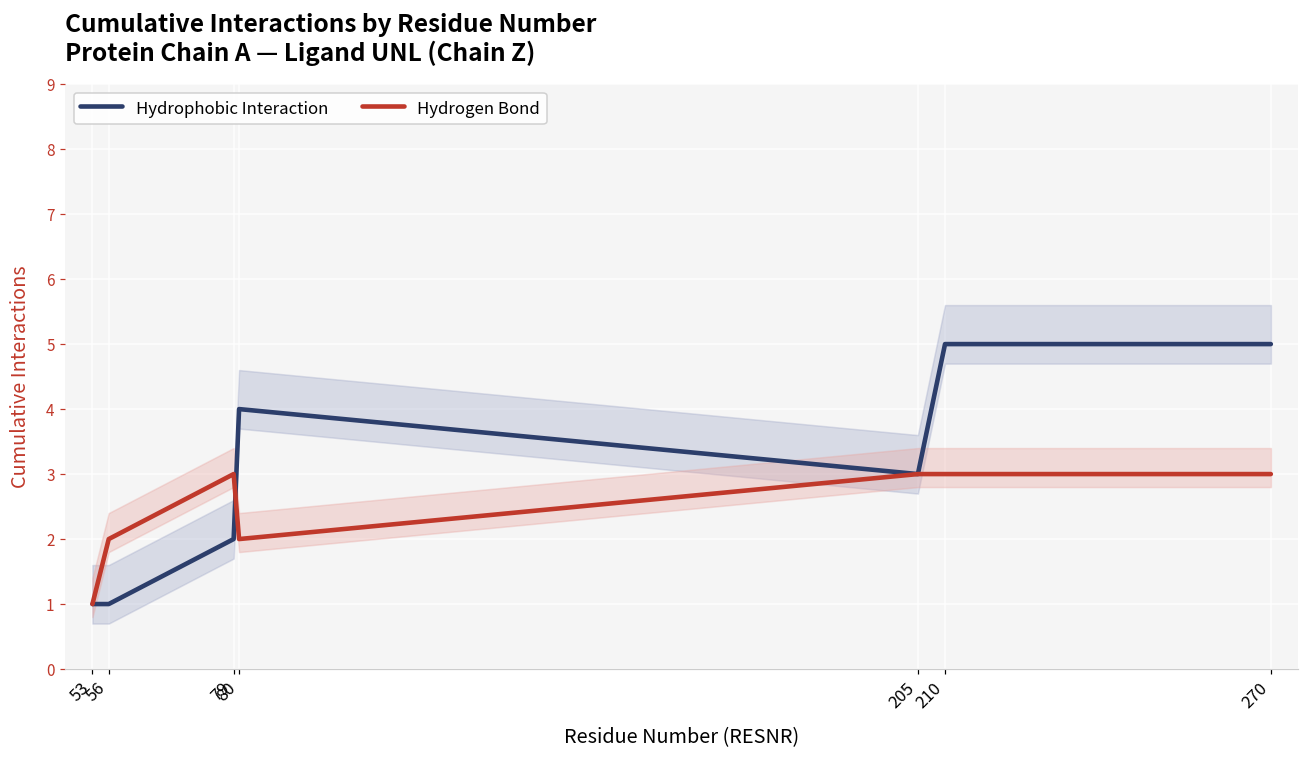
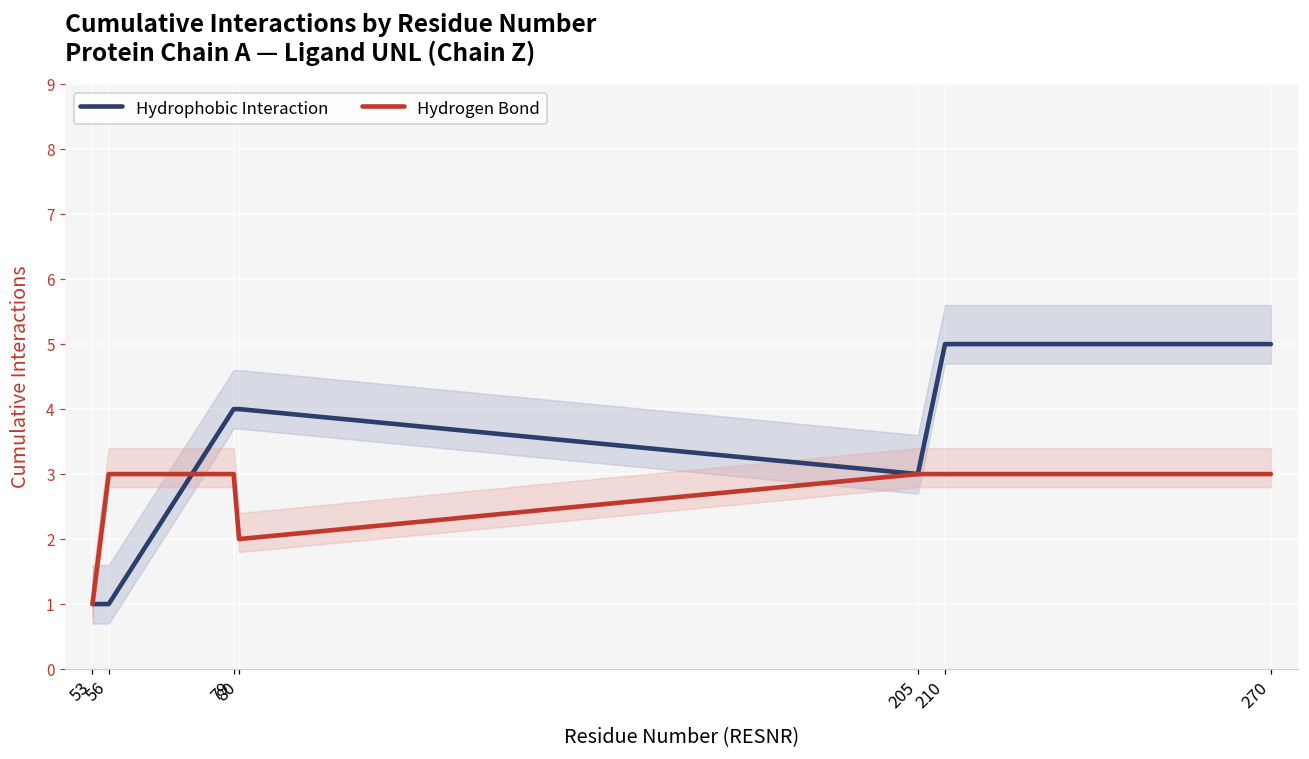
  {
    "Hydrophobic Interaction": {
      "56": 1,
-     "79": 2,
+     "79": 4,
      "80": 4,
      "210": 5,
      "270": 5
    },
    "Hydrogen Bond": {
-     "56": 2,
+     "56": 3,
      "79": 3,
      "80": 2,
      "210": 3,
      "270": 3
    }
  }
